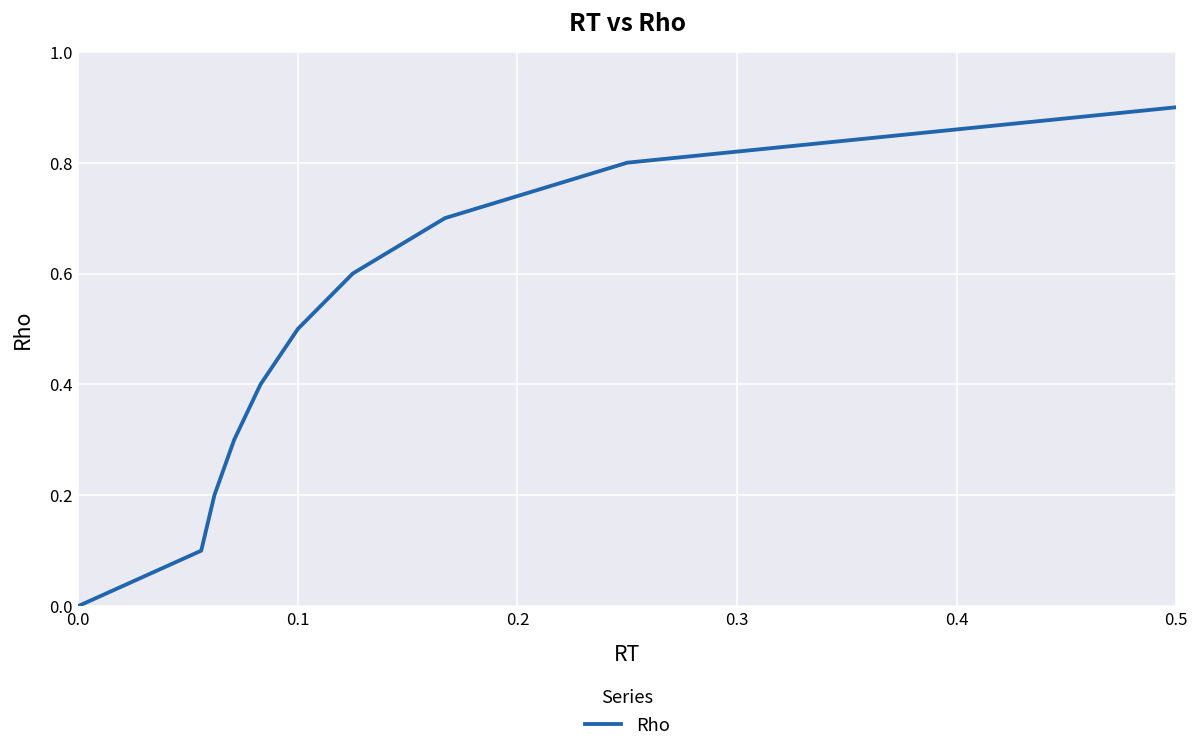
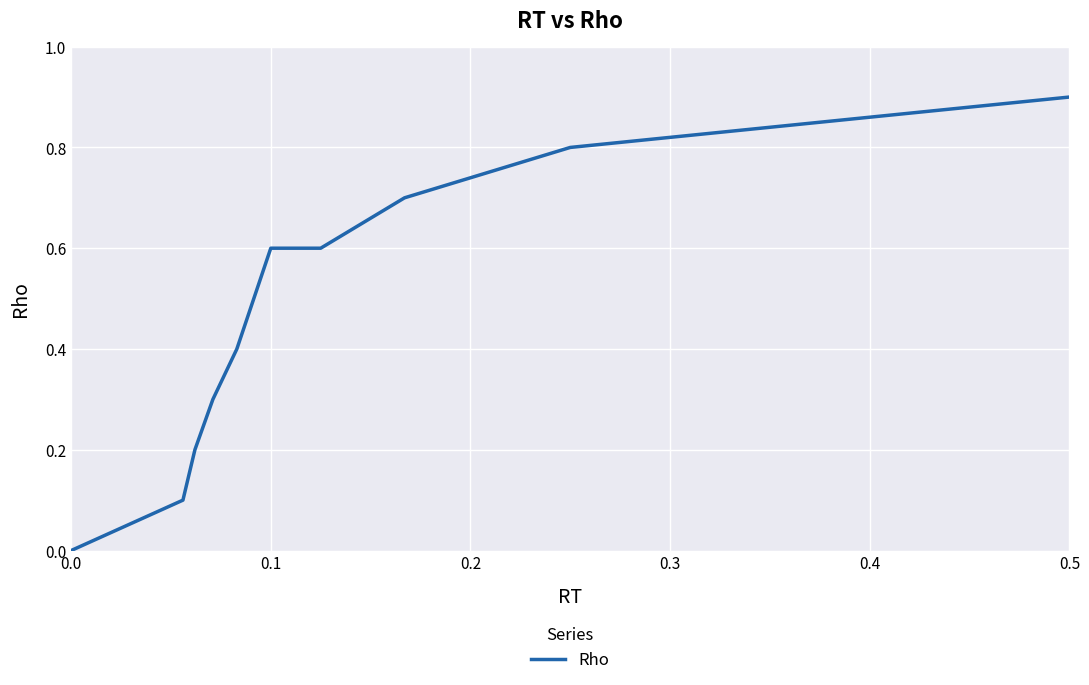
  {
    "0.0": 0.0,
-   "0.1": 0.5,
+   "0.1": 0.6,
    "0.5": 0.9
  }
